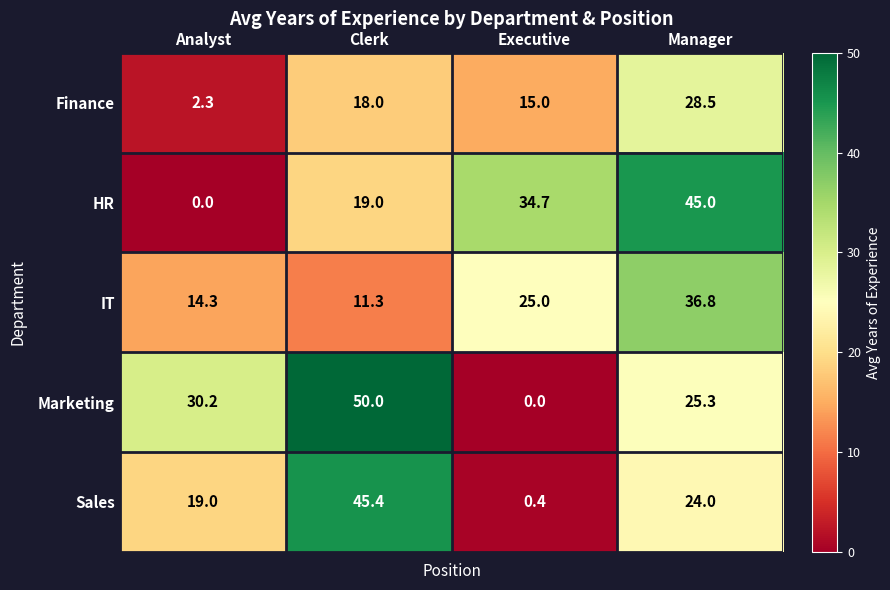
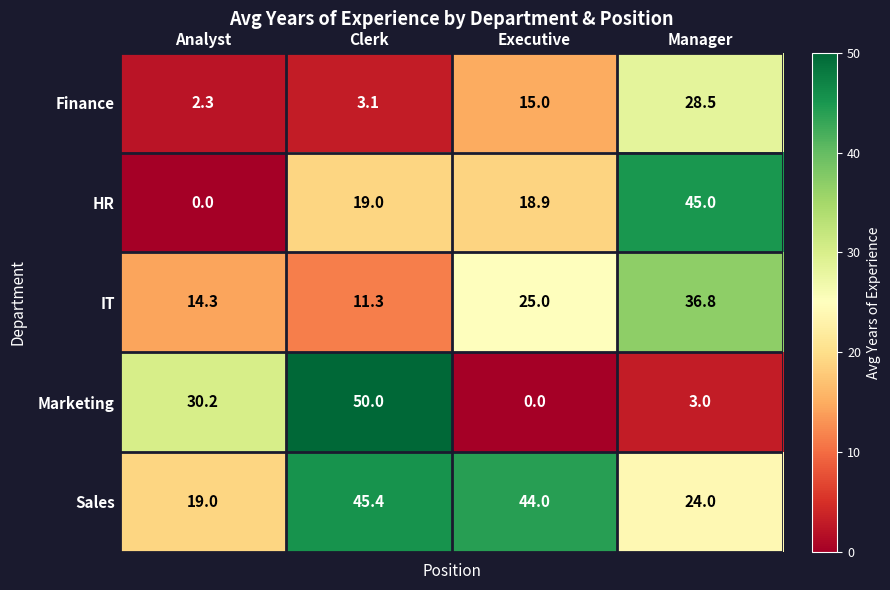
  {
    "Finance": {
      "Analyst": 2.3,
-     "Clerk": 18.0,
+     "Clerk": 3.1,
      "Executive": 15.0,
      "Manager": 28.5
    },
    "HR": {
      "Analyst": 0.0,
      "Clerk": 19.0,
-     "Executive": 34.7,
+     "Executive": 18.9,
      "Manager": 45.0
    },
    "IT": {
      "Analyst": 14.3,
      "Clerk": 11.3,
      "Executive": 25.0,
      "Manager": 36.8
    },
    "Marketing": {
      "Analyst": 30.2,
      "Clerk": 50.0,
      "Executive": 0.0,
-     "Manager": 25.3
+     "Manager": 3.0
    },
    "Sales": {
      "Analyst": 19.0,
      "Clerk": 45.4,
-     "Executive": 0.4,
+     "Executive": 44.0,
      "Manager": 24.0
    }
  }
